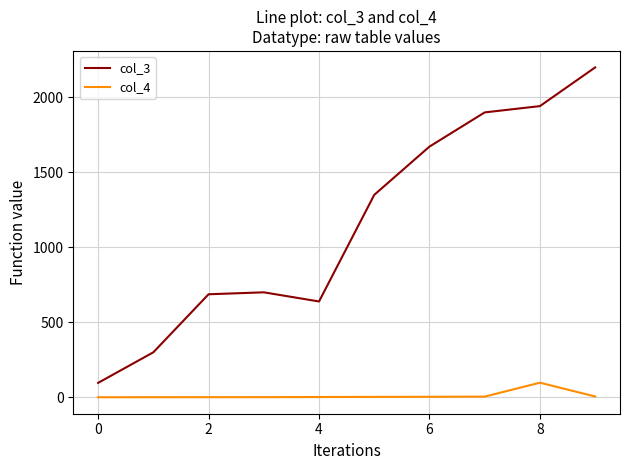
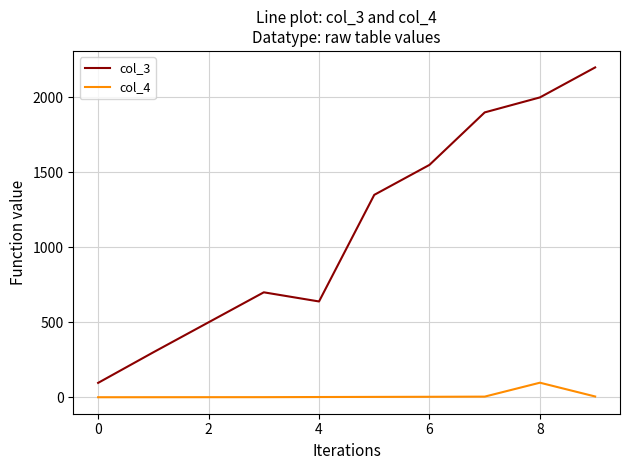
  {
    "col_3": {
      "0": 100,
-     "2": 690,
+     "2": 500,
      "4": 640,
-     "6": 1670,
-     "8": 1940
+     "6": 1550,
+     "8": 2000
    },
    "col_4": {
      "0": 0,
      "2": 0,
      "4": 0,
      "6": 0,
      "8": 100
    }
  }
